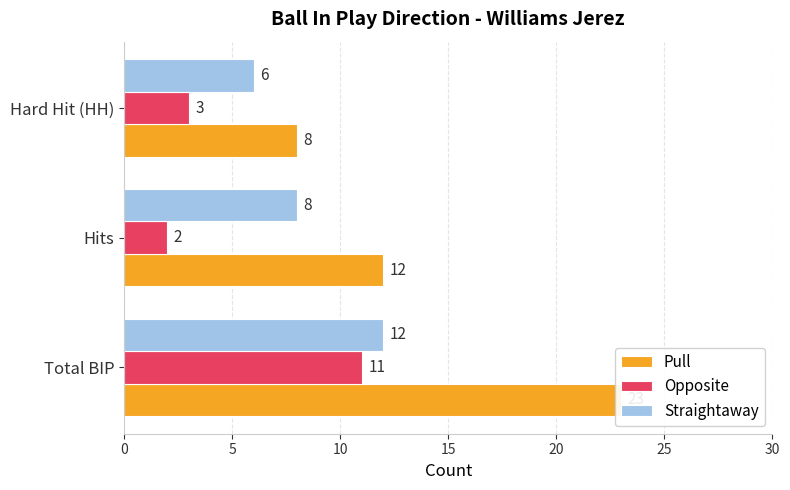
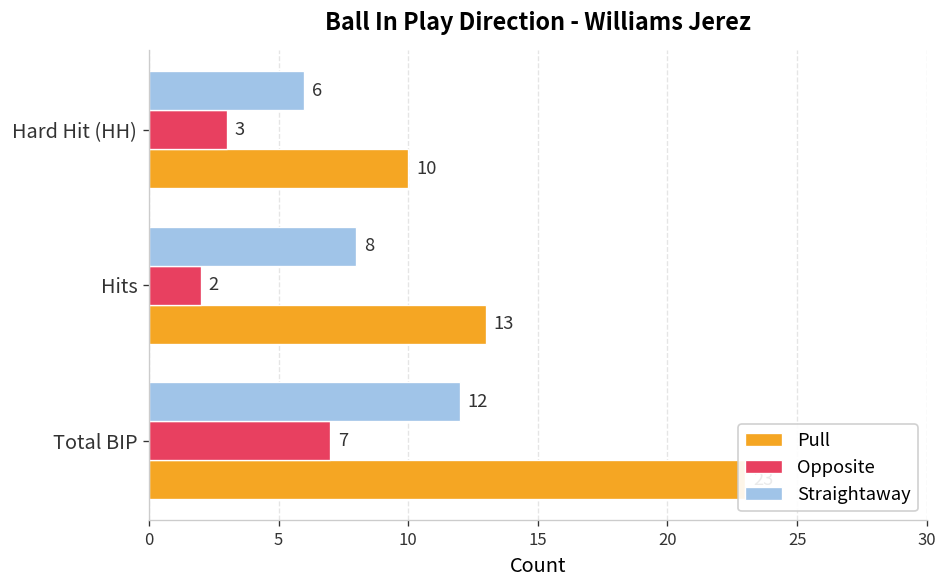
  {
    "Pull": {
-     "Hard Hit (HH)": 8,
-     "Hits": 12
+     "Hard Hit (HH)": 10,
+     "Hits": 13
    },
    "Opposite": {
      "Hard Hit (HH)": 3,
      "Hits": 2,
-     "Total BIP": 11
+     "Total BIP": 7
    },
    "Straightaway": {
      "Hard Hit (HH)": 6,
      "Hits": 8,
      "Total BIP": 12
    }
  }
